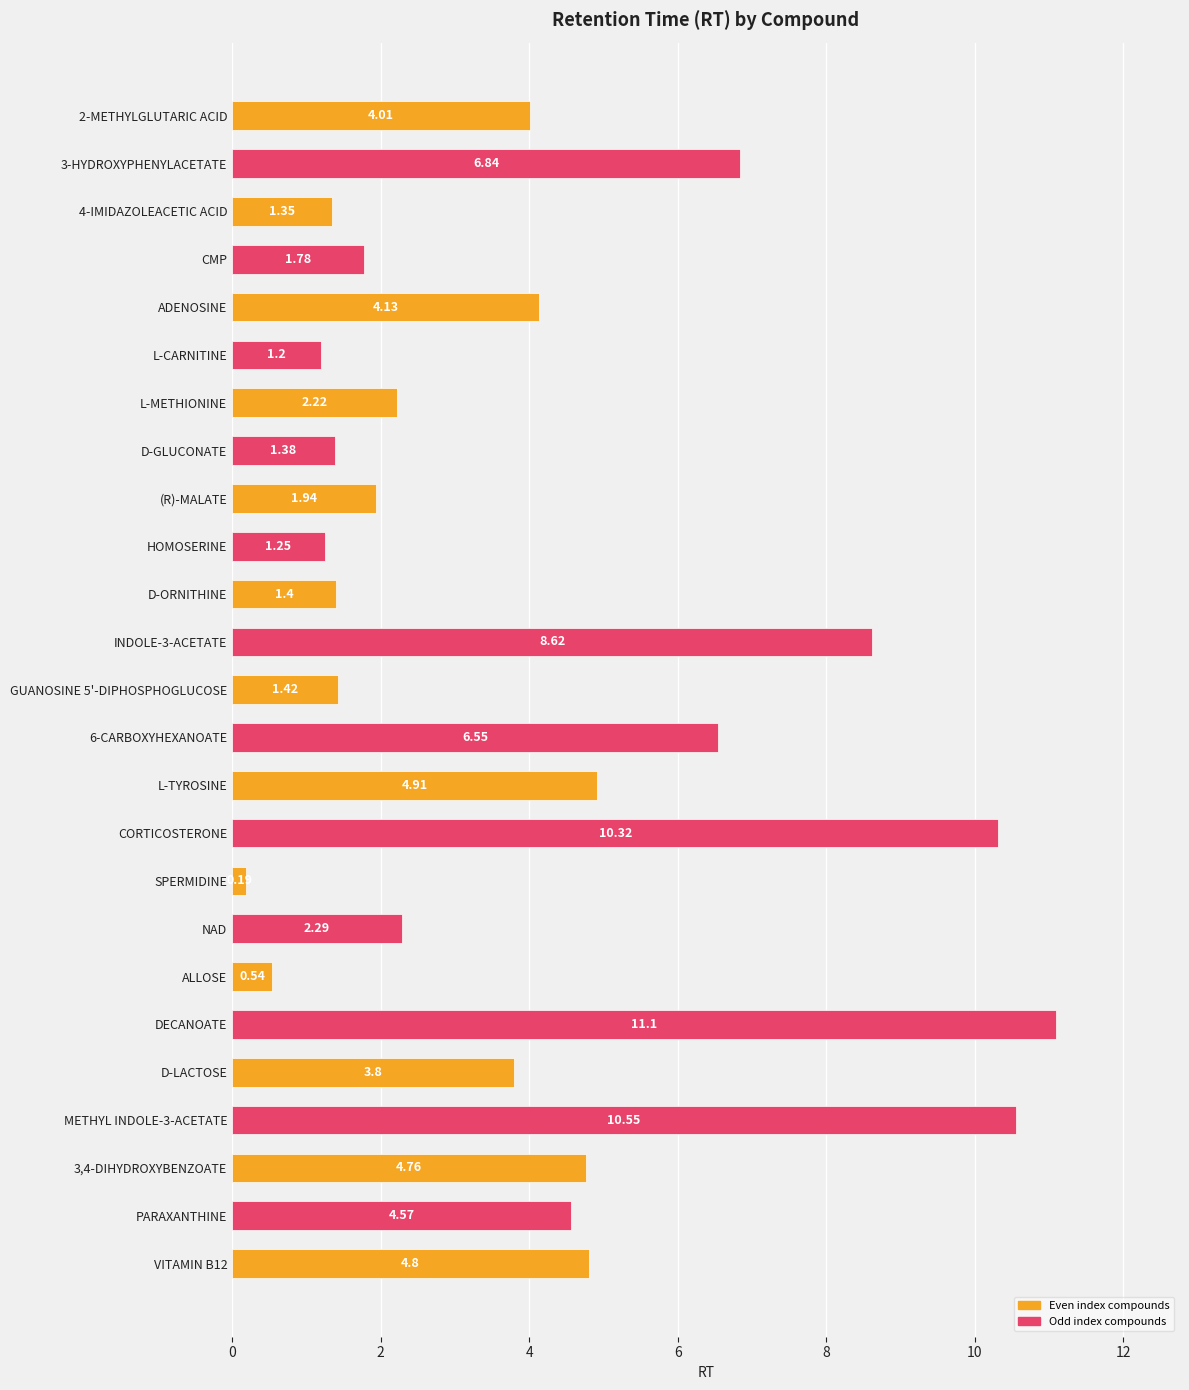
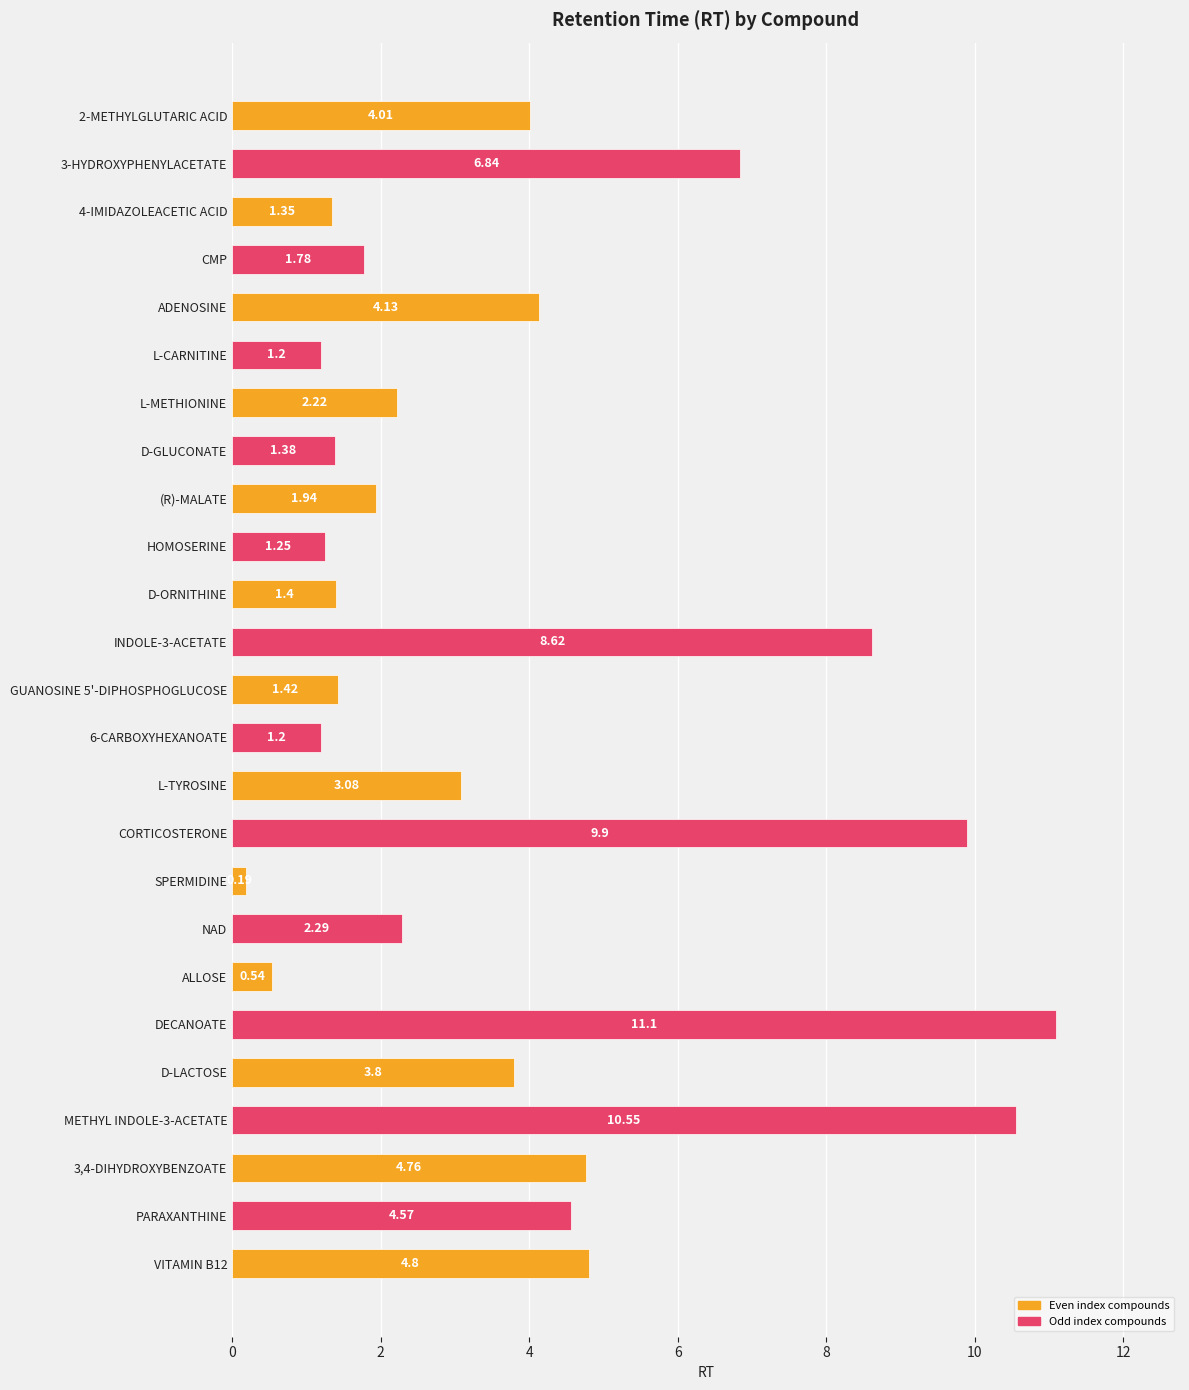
  {
    "2-METHYLGLUTARIC ACID": 4.01,
    "3-HYDROXYPHENYLACETATE": 6.84,
    "4-IMIDAZOLEACETIC ACID": 1.35,
    "CMP": 1.78,
    "ADENOSINE": 4.13,
    "L-CARNITINE": 1.2,
    "L-METHIONINE": 2.22,
    "D-GLUCONATE": 1.38,
    "(R)-MALATE": 1.94,
    "HOMOSERINE": 1.25,
    "D-ORNITHINE": 1.4,
    "INDOLE-3-ACETATE": 8.62,
    "GUANOSINE 5'-DIPHOSPHOGLUCOSE": 1.42,
-   "6-CARBOXYHEXANOATE": 6.55,
-   "L-TYROSINE": 4.91,
-   "CORTICOSTERONE": 10.32,
+   "6-CARBOXYHEXANOATE": 1.2,
+   "L-TYROSINE": 3.08,
+   "CORTICOSTERONE": 9.9,
    "NAD": 2.29,
    "ALLOSE": 0.54,
    "DECANOATE": 11.1,
    "D-LACTOSE": 3.8,
    "METHYL INDOLE-3-ACETATE": 10.55,
    "3,4-DIHYDROXYBENZOATE": 4.76,
    "PARAXANTHINE": 4.57,
    "VITAMIN B12": 4.8
  }
